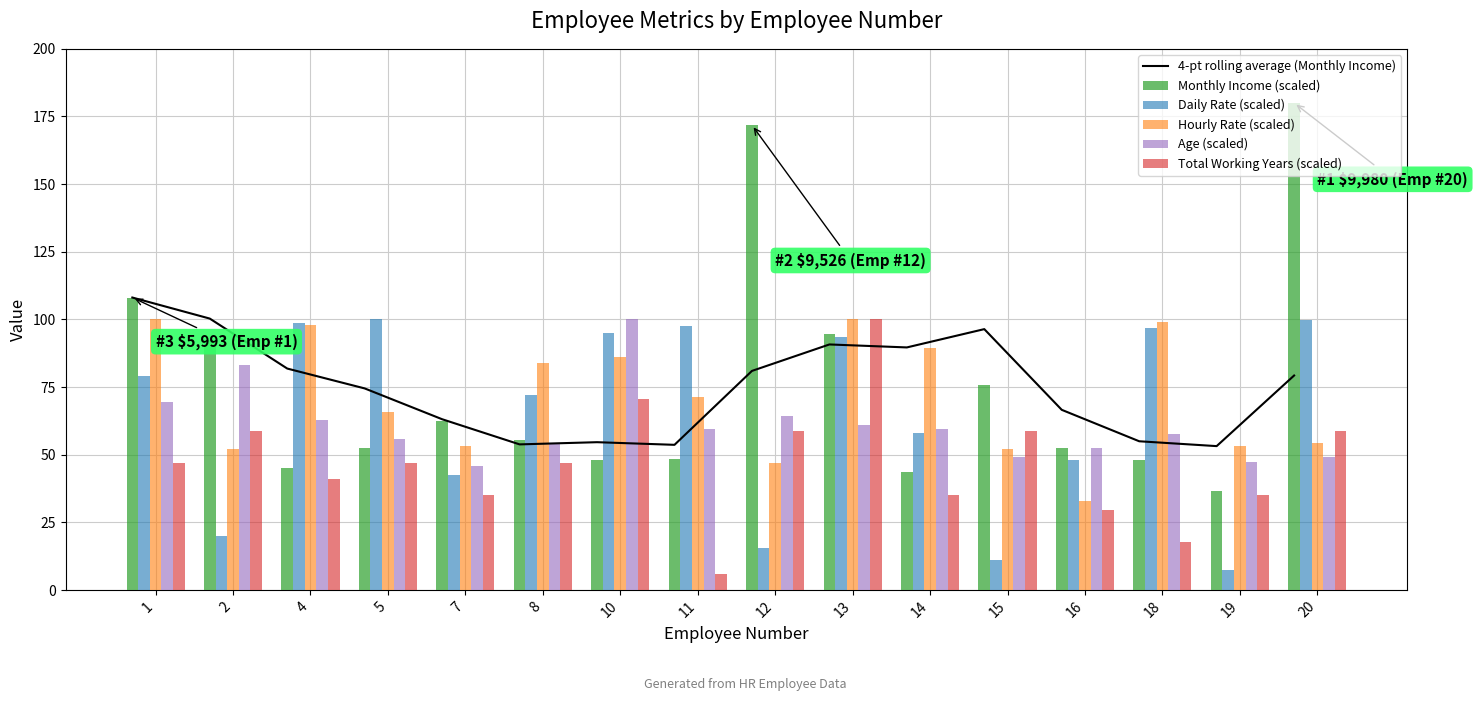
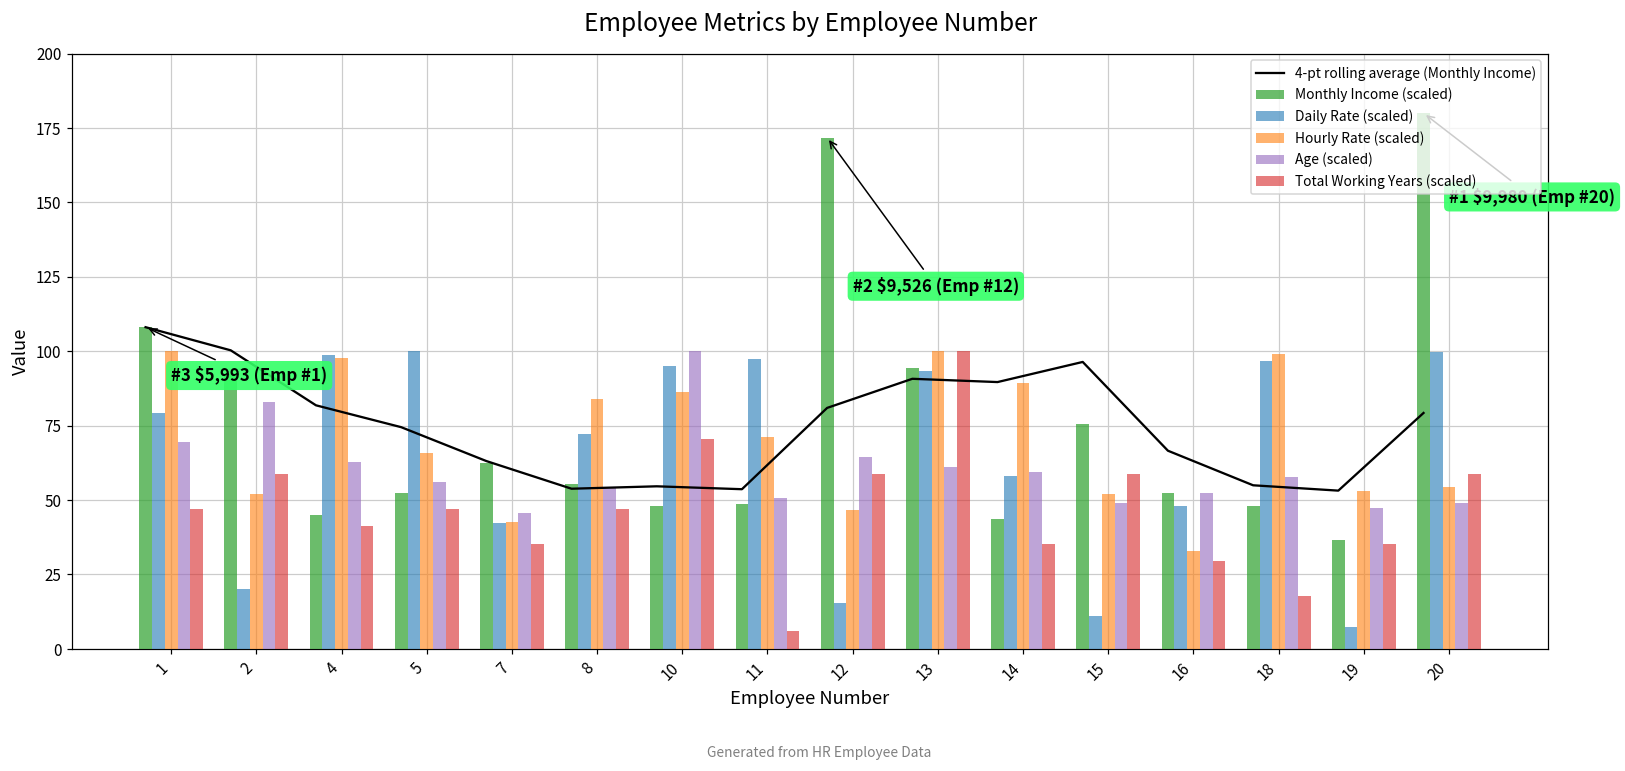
  {
    "Monthly Income (scaled)": {
      "1": 108,
      "4": 45,
      "5": 52,
      "7": 63,
      "8": 55,
      "10": 48,
      "11": 49,
      "13": 94,
      "14": 44,
      "15": 76,
      "16": 53,
      "18": 48,
      "19": 37
    },
    "Daily Rate (scaled)": {
      "1": 79,
      "2": 20,
      "4": 99,
      "5": 100,
      "7": 42,
      "8": 72,
      "10": 95,
      "11": 98,
      "12": 16,
      "13": 93,
      "14": 58,
      "15": 11,
      "16": 48,
      "18": 97,
      "19": 7,
      "20": 100
    },
    "Hourly Rate (scaled)": {
      "2": 52,
      "4": 98,
      "5": 66,
-     "7": 53,
+     "7": 43,
      "8": 84,
      "10": 86,
      "11": 71,
      "12": 47,
      "13": 100,
      "14": 89,
      "15": 52,
      "16": 33,
      "18": 99,
      "19": 53,
      "20": 54
    },
    "Age (scaled)": {
      "1": 69,
      "2": 83,
      "4": 63,
      "5": 56,
      "7": 46,
      "8": 54,
      "10": 100,
-     "11": 59,
+     "11": 51,
      "12": 64,
      "13": 61,
      "14": 59,
      "15": 49,
      "16": 53,
      "18": 58,
      "19": 47,
      "20": 49
    },
    "Total Working Years (scaled)": {
      "1": 47,
      "2": 59,
      "4": 41,
      "5": 47,
      "7": 35,
      "8": 47,
      "10": 71,
      "11": 6,
      "12": 59,
      "13": 100,
      "14": 35,
      "15": 59,
      "16": 29,
      "18": 18,
      "19": 35,
      "20": 59
    }
  }
